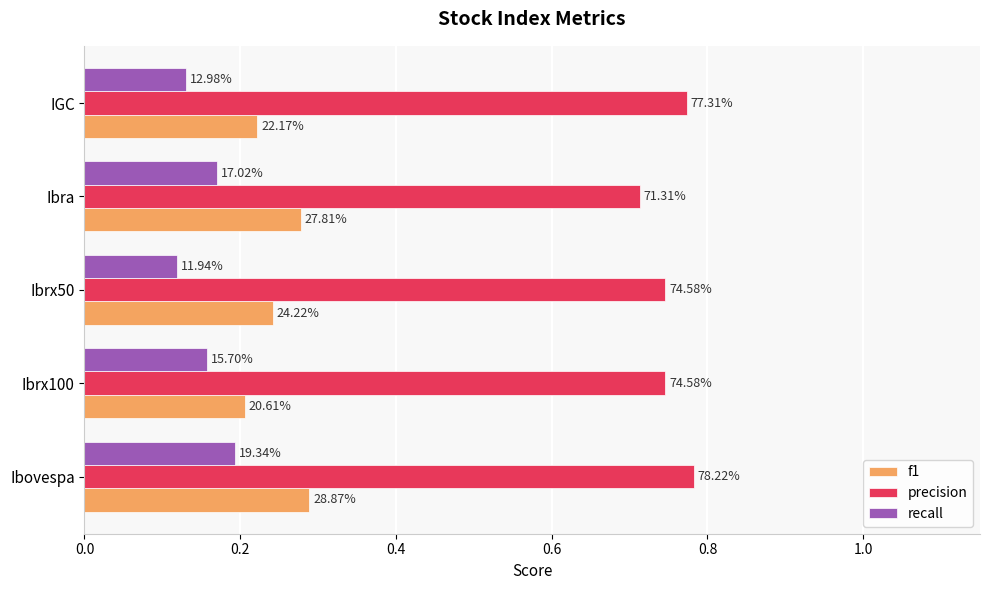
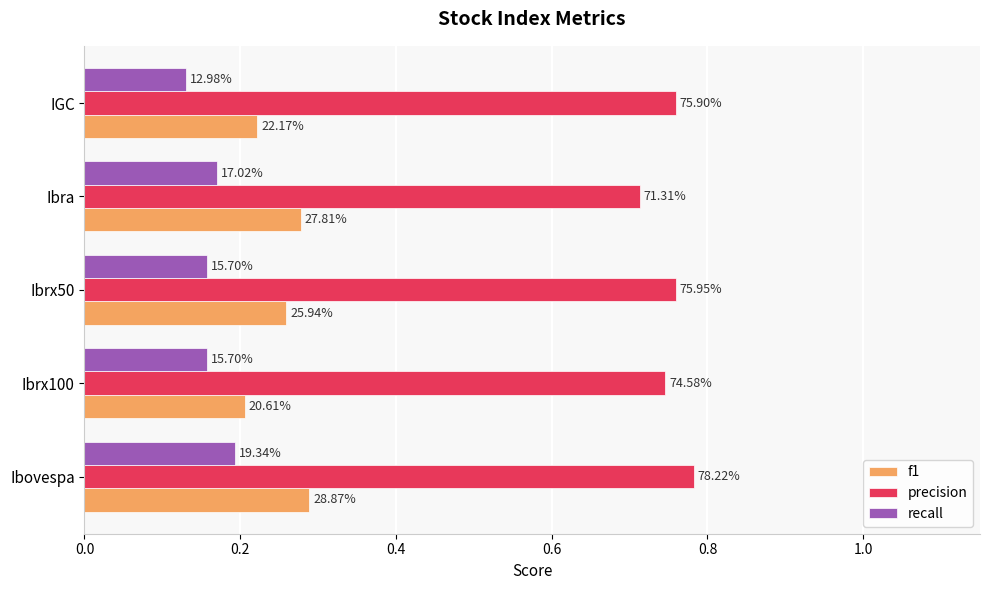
  {
    "f1": {
      "IGC": "22.17%",
      "Ibra": "27.81%",
-     "Ibrx50": "24.22%",
+     "Ibrx50": "25.94%",
      "Ibrx100": "20.61%",
      "Ibovespa": "28.87%"
    },
    "precision": {
-     "IGC": "77.31%",
+     "IGC": "75.90%",
      "Ibra": "71.31%",
-     "Ibrx50": "74.58%",
+     "Ibrx50": "75.95%",
      "Ibrx100": "74.58%",
      "Ibovespa": "78.22%"
    },
    "recall": {
      "IGC": "12.98%",
      "Ibra": "17.02%",
-     "Ibrx50": "11.94%",
+     "Ibrx50": "15.70%",
      "Ibrx100": "15.70%",
      "Ibovespa": "19.34%"
    }
  }
